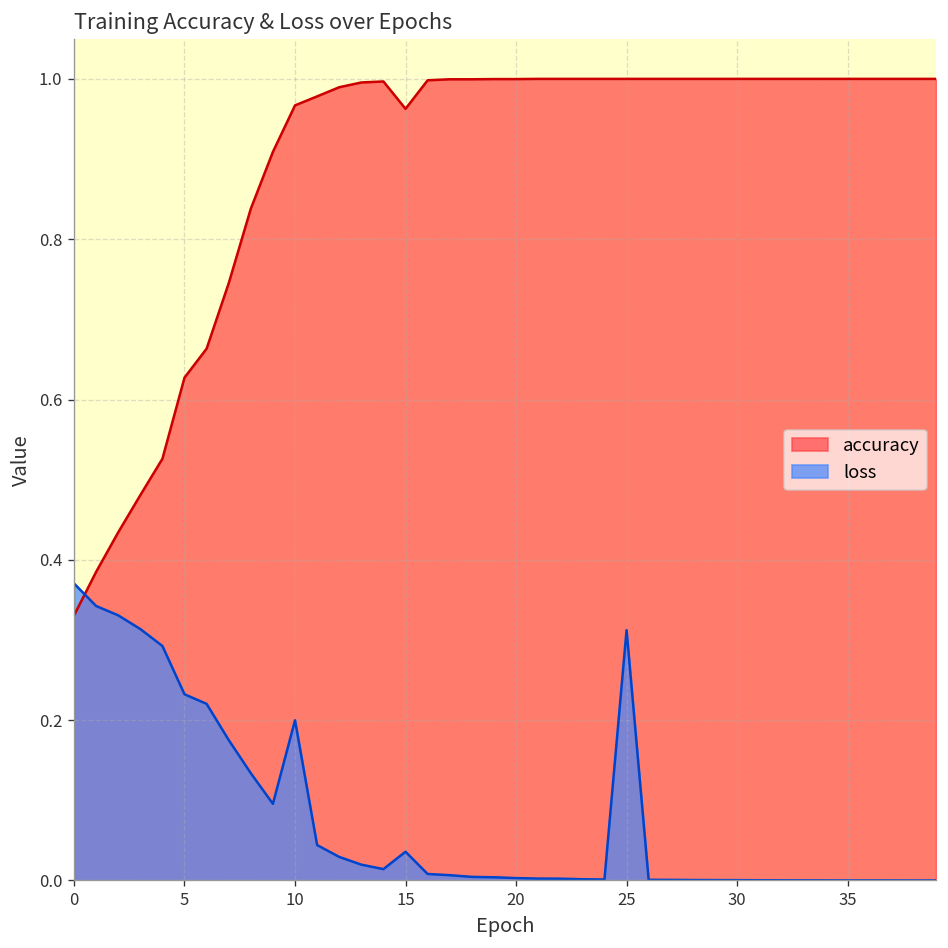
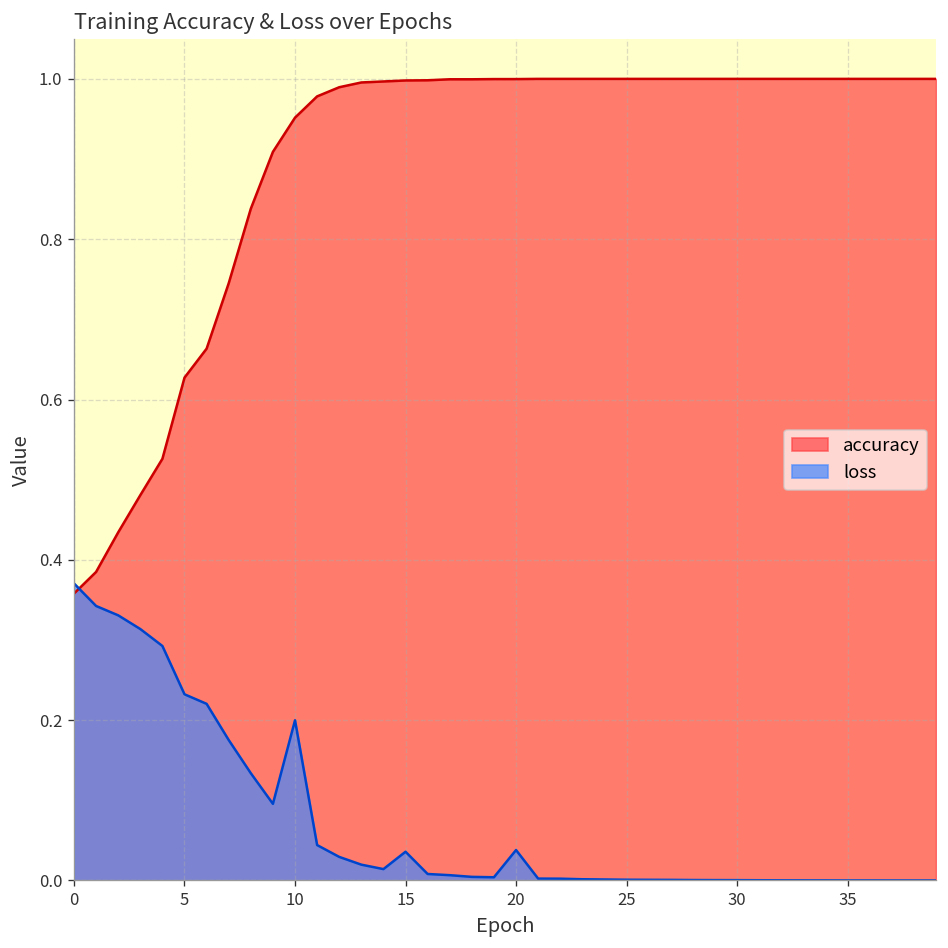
  {
    "accuracy": {
-     "0": 0.33,
+     "0": 0.36,
      "5": 0.63,
-     "10": 0.97,
-     "15": 0.96,
+     "10": 0.95,
+     "15": 1.00,
      "20": 1.00,
      "25": 1.00,
      "30": 1.00,
      "35": 1.00
    },
    "loss": {
      "0": 0.37,
      "5": 0.23,
      "10": 0.20,
      "15": 0.04,
-     "20": 0.00,
-     "25": 0.31,
+     "20": 0.04,
+     "25": 0.00,
      "30": 0.00,
      "35": 0.00
    }
  }
